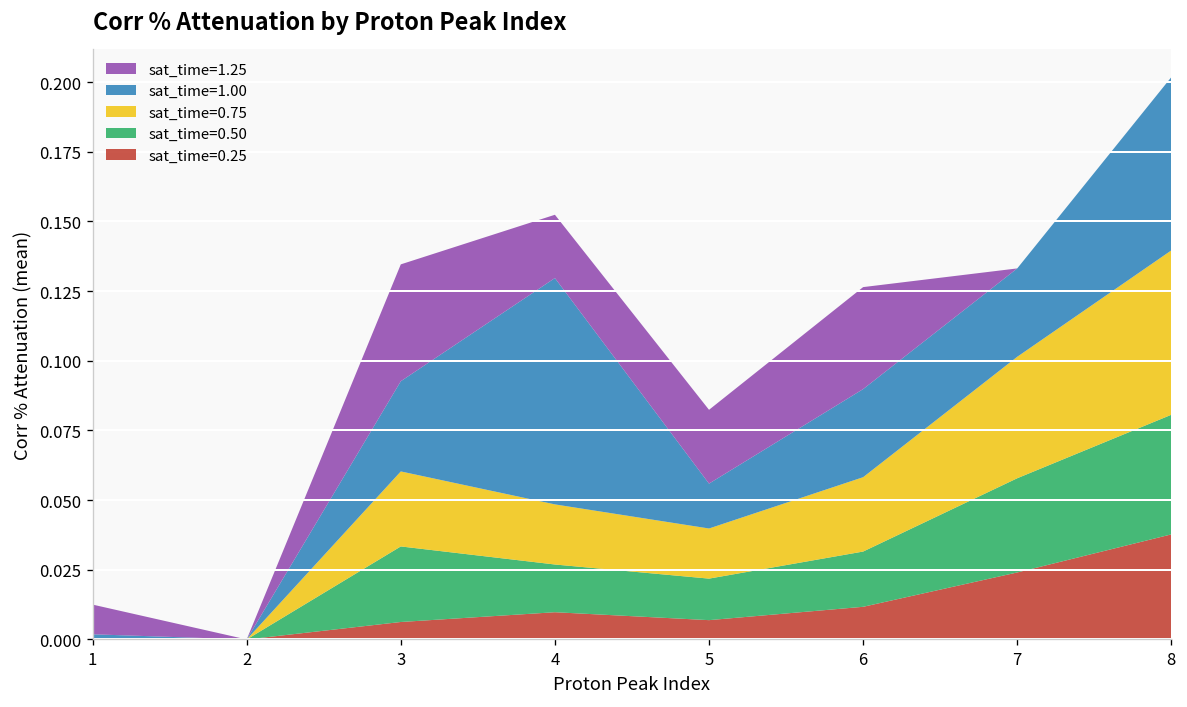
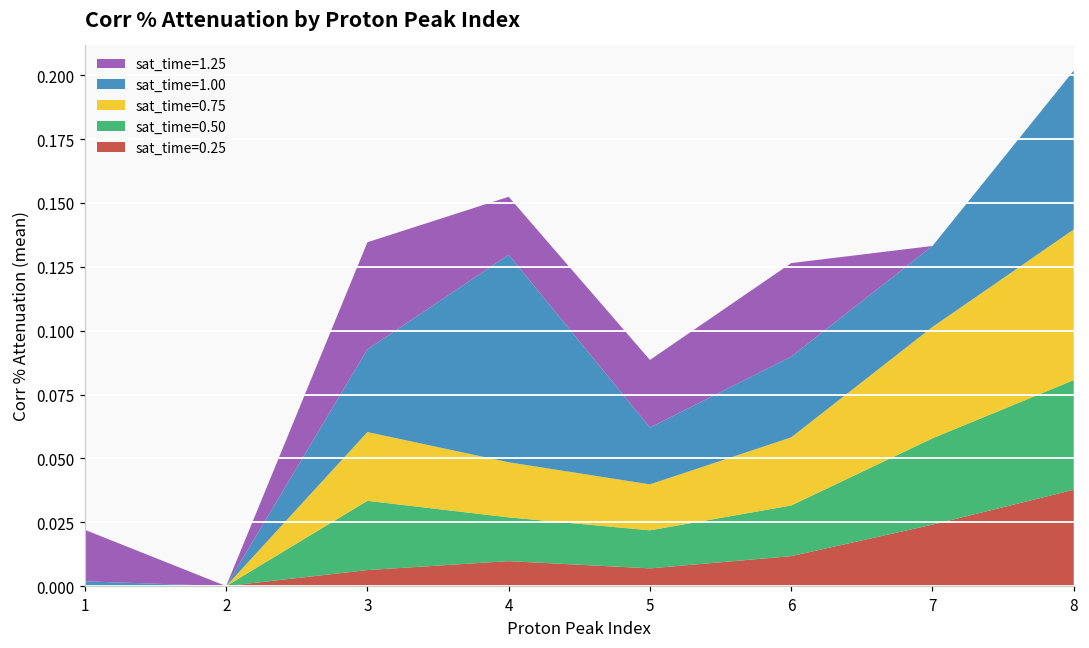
  {
    "sat_time=0.25": {
      "3": 0.006,
      "4": 0.010,
      "5": 0.007,
      "6": 0.012,
      "7": 0.024,
      "8": 0.038
    },
    "sat_time=0.50": {
      "3": 0.027,
      "4": 0.017,
      "5": 0.015,
      "6": 0.020,
      "7": 0.034,
      "8": 0.043
    },
    "sat_time=0.75": {
      "3": 0.027,
      "4": 0.022,
      "5": 0.018,
      "6": 0.027,
      "7": 0.044,
      "8": 0.059
    },
    "sat_time=1.00": {
      "1": 0.002,
      "3": 0.032,
      "4": 0.081,
-     "5": 0.016,
+     "5": 0.022,
      "6": 0.032
    },
    "sat_time=1.25": {
-     "1": 0.011,
+     "1": 0.020,
      "3": 0.042,
      "4": 0.023,
      "5": 0.026,
      "6": 0.037
    }
  }
